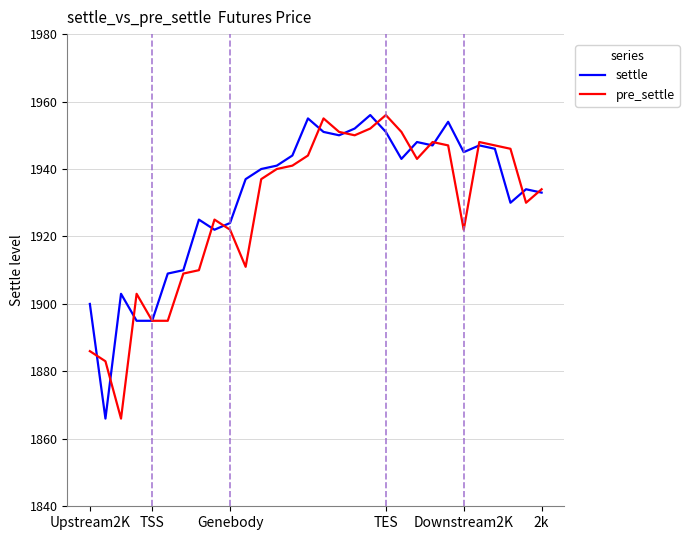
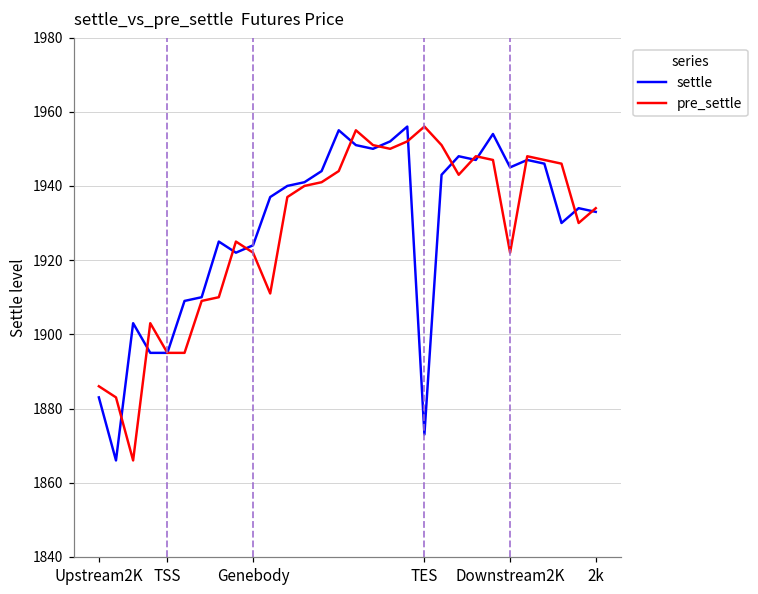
  {
    "settle": {
-     "Upstream2K": 1900,
+     "Upstream2K": 1883,
      "Genebody": 1924,
-     "TES": 1951,
+     "TES": 1873,
      "Downstream2K": 1945,
      "2k": 1933
    },
    "pre_settle": {
      "Upstream2K": 1886,
      "Genebody": 1922,
      "TES": 1956,
      "Downstream2K": 1922,
      "2k": 1934
    }
  }
